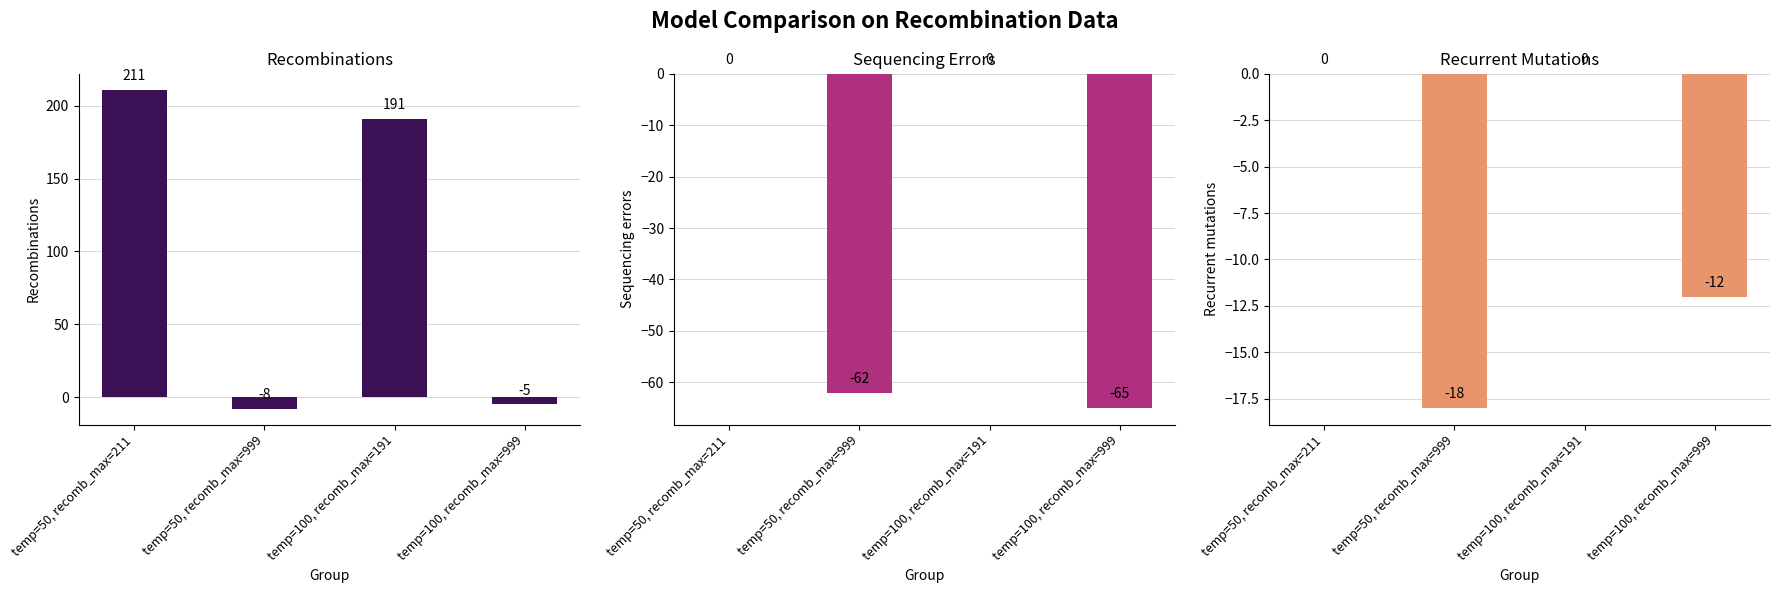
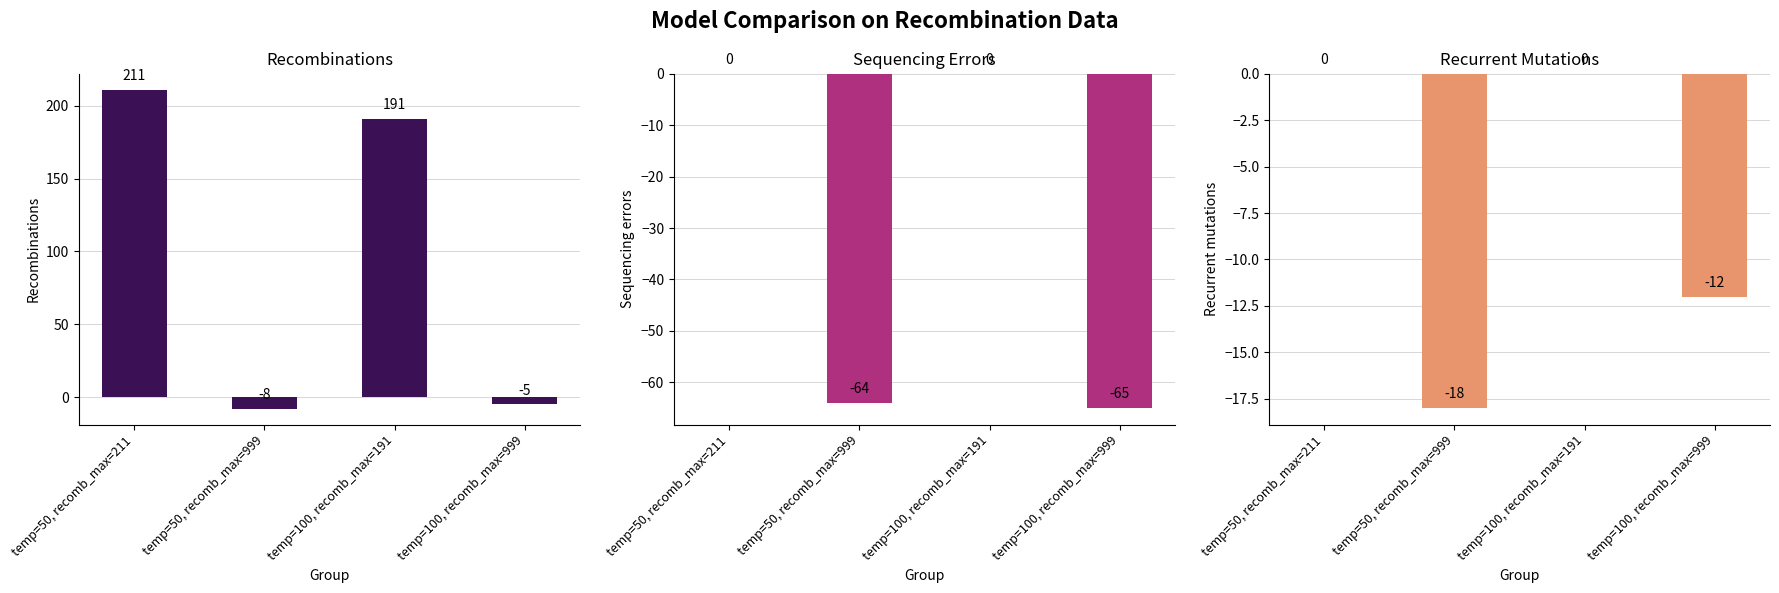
  {
    "Recombinations": {
      "temp=50, recomb_max=211": 211,
      "temp=50, recomb_max=999": -8,
      "temp=100, recomb_max=191": 191,
      "temp=100, recomb_max=999": -5
    },
    "Sequencing Errors": {
      "temp=50, recomb_max=211": 0,
-     "temp=50, recomb_max=999": -62,
+     "temp=50, recomb_max=999": -64,
      "temp=100, recomb_max=191": 0,
      "temp=100, recomb_max=999": -65
    },
    "Recurrent Mutations": {
      "temp=50, recomb_max=211": 0,
      "temp=50, recomb_max=999": -18,
      "temp=100, recomb_max=191": 0,
      "temp=100, recomb_max=999": -12
    }
  }
